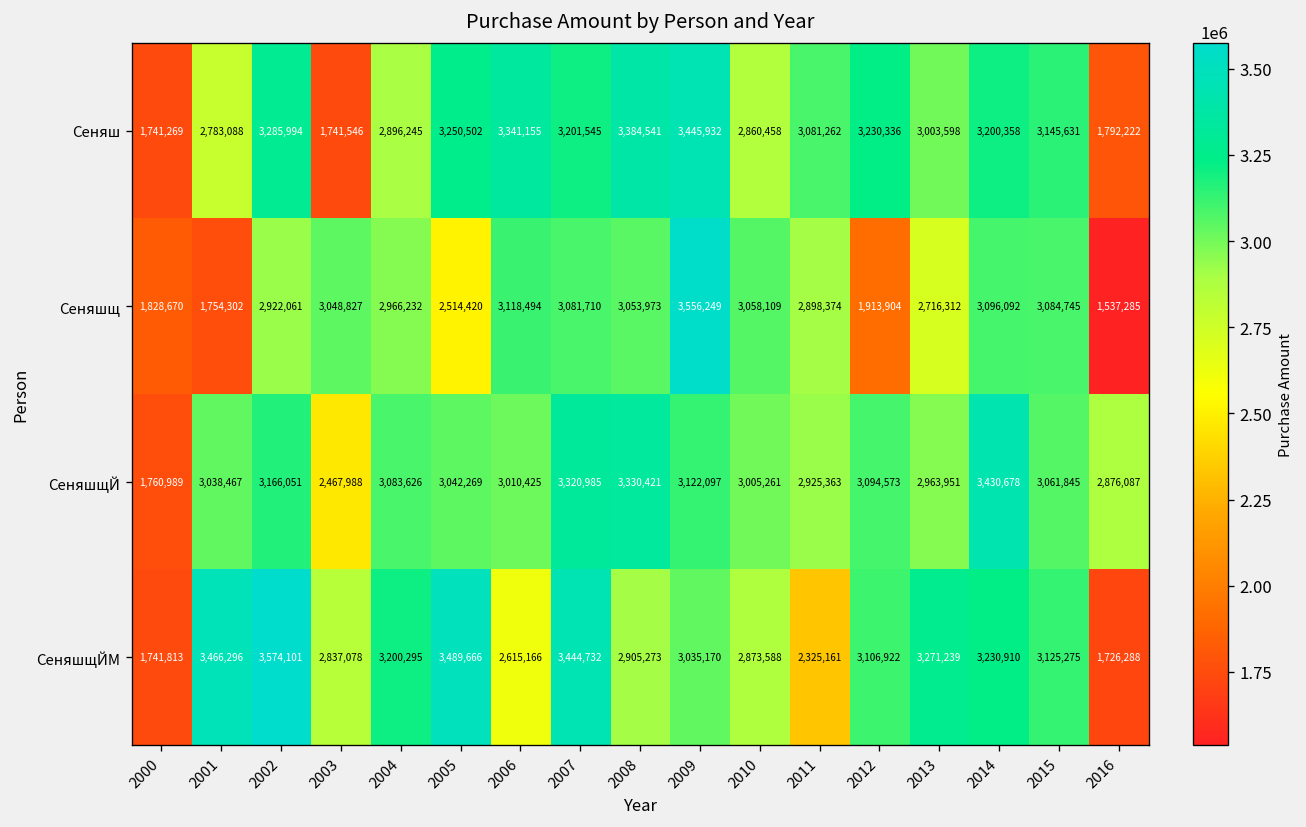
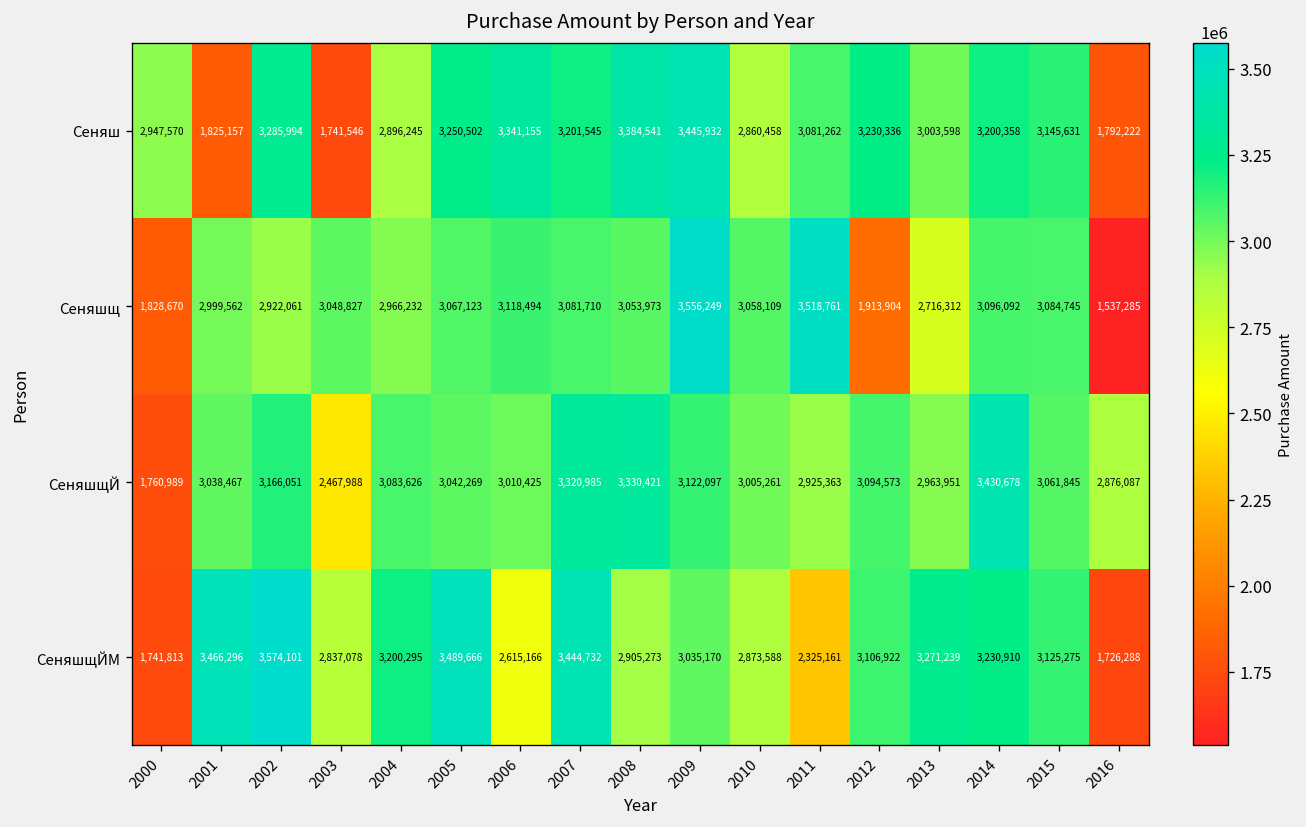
  {
    "Сеняш": {
-     "2000": "1,741,269",
-     "2001": "2,783,088",
+     "2000": "2,947,570",
+     "2001": "1,825,157",
      "2002": "3,285,994",
      "2003": "1,741,546",
      "2004": "2,896,245",
      "2005": "3,250,502",
      "2006": "3,341,155",
      "2007": "3,201,545",
      "2008": "3,384,541",
      "2009": "3,445,932",
      "2010": "2,860,458",
      "2011": "3,081,262",
      "2012": "3,230,336",
      "2013": "3,003,598",
      "2014": "3,200,358",
      "2015": "3,145,631",
      "2016": "1,792,222"
    },
    "Сеняшщ": {
      "2000": "1,828,670",
-     "2001": "1,754,302",
+     "2001": "2,999,562",
      "2002": "2,922,061",
      "2003": "3,048,827",
      "2004": "2,966,232",
-     "2005": "2,514,420",
+     "2005": "3,067,123",
      "2006": "3,118,494",
      "2007": "3,081,710",
      "2008": "3,053,973",
      "2009": "3,556,249",
      "2010": "3,058,109",
-     "2011": "2,898,374",
+     "2011": "3,518,761",
      "2012": "1,913,904",
      "2013": "2,716,312",
      "2014": "3,096,092",
      "2015": "3,084,745",
      "2016": "1,537,285"
    },
    "СеняшщЙ": {
      "2000": "1,760,989",
      "2001": "3,038,467",
      "2002": "3,166,051",
      "2003": "2,467,988",
      "2004": "3,083,626",
      "2005": "3,042,269",
      "2006": "3,010,425",
      "2007": "3,320,985",
      "2008": "3,330,421",
      "2009": "3,122,097",
      "2010": "3,005,261",
      "2011": "2,925,363",
      "2012": "3,094,573",
      "2013": "2,963,951",
      "2014": "3,430,678",
      "2015": "3,061,845",
      "2016": "2,876,087"
    },
    "СеняшщЙМ": {
      "2000": "1,741,813",
      "2001": "3,466,296",
      "2002": "3,574,101",
      "2003": "2,837,078",
      "2004": "3,200,295",
      "2005": "3,489,666",
      "2006": "2,615,166",
      "2007": "3,444,732",
      "2008": "2,905,273",
      "2009": "3,035,170",
      "2010": "2,873,588",
      "2011": "2,325,161",
      "2012": "3,106,922",
      "2013": "3,271,239",
      "2014": "3,230,910",
      "2015": "3,125,275",
      "2016": "1,726,288"
    }
  }
